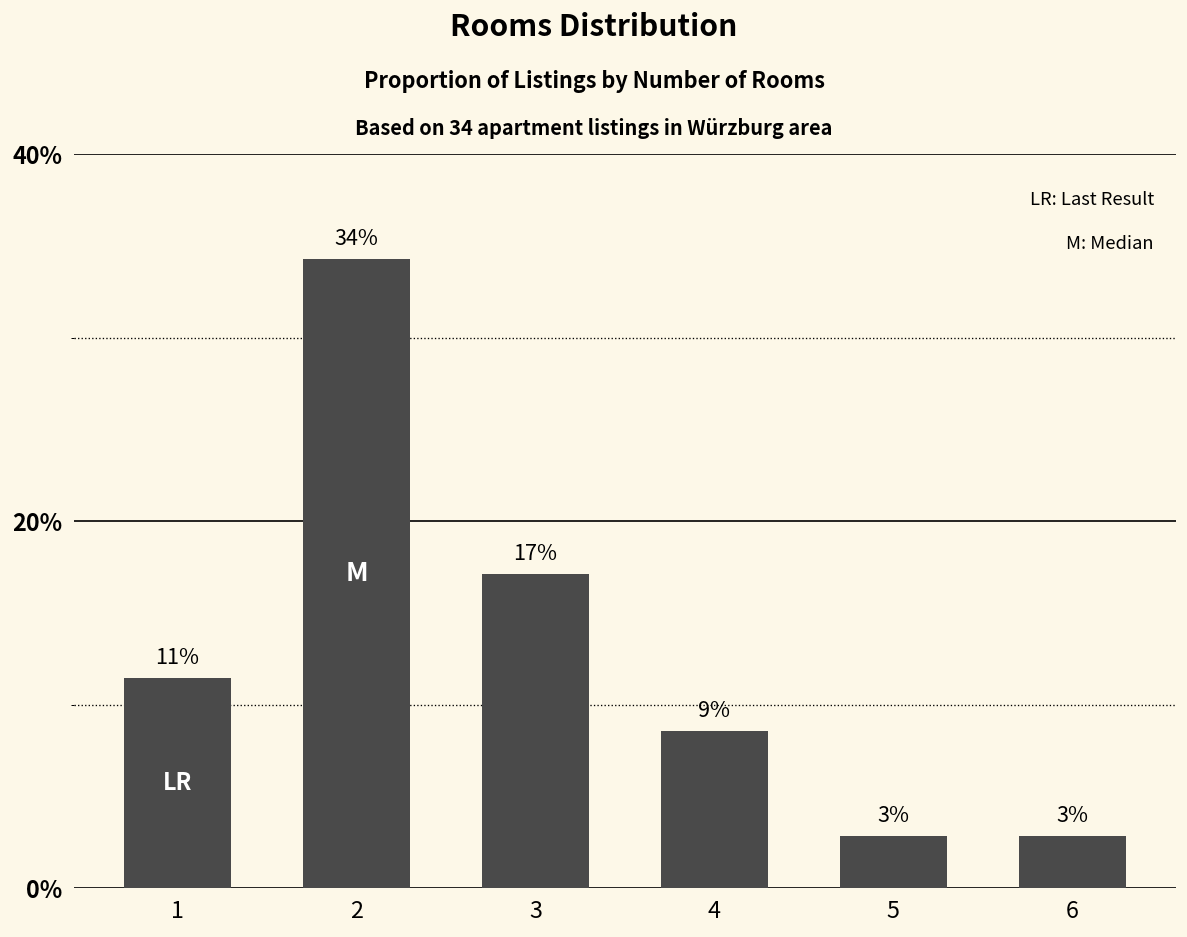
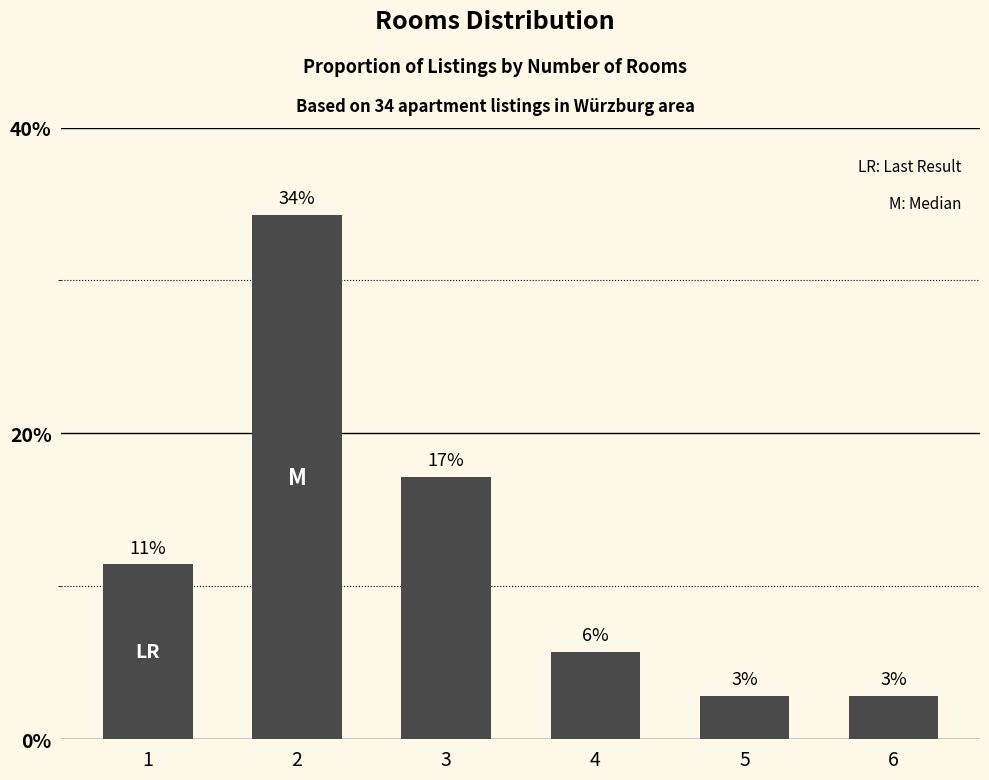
  {
    "1": "11%",
    "2": "34%",
    "3": "17%",
-   "4": "9%",
+   "4": "6%",
    "5": "3%",
    "6": "3%"
  }
